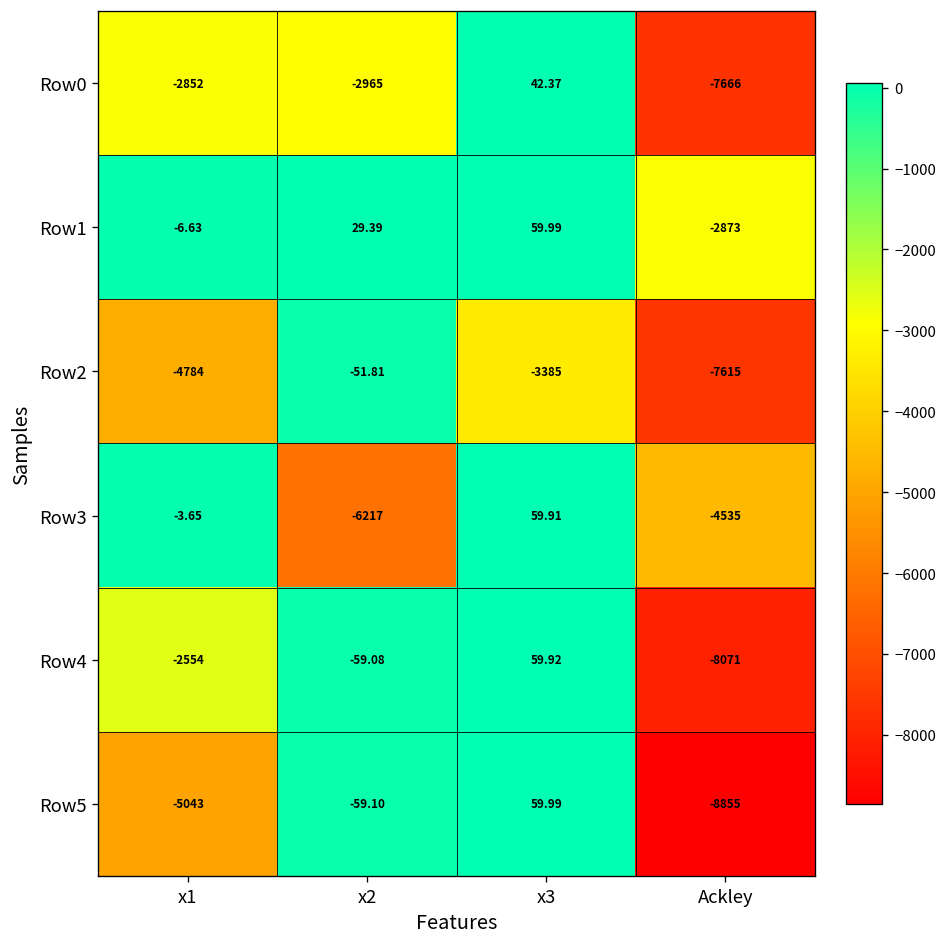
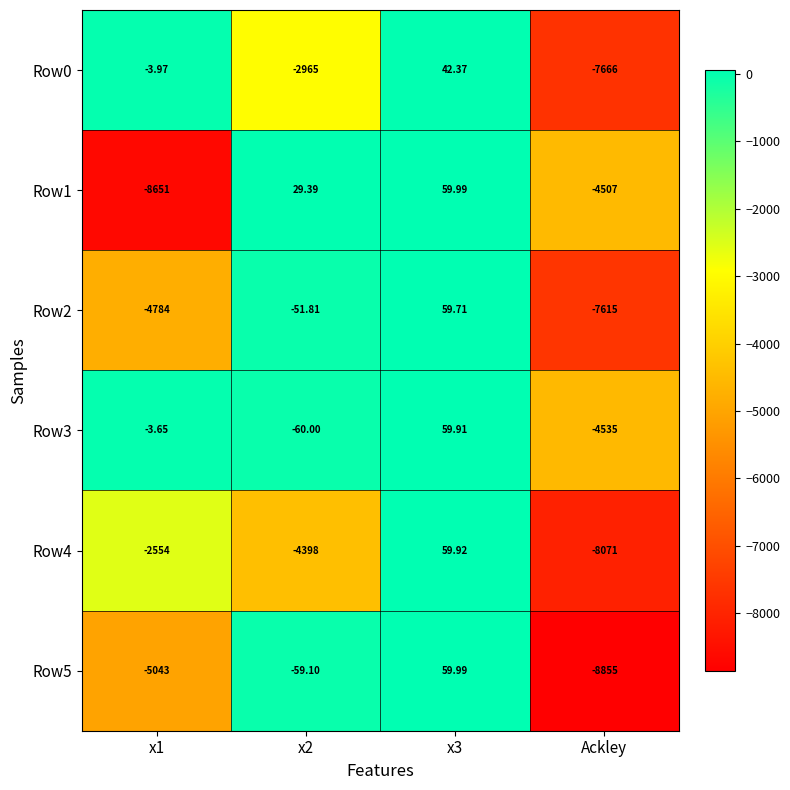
  {
    "Row0": {
-     "x1": -2852,
+     "x1": -3.97,
      "x2": -2965,
      "x3": 42.37,
      "Ackley": -7666
    },
    "Row1": {
-     "x1": -6.63,
+     "x1": -8651,
      "x2": 29.39,
      "x3": 59.99,
-     "Ackley": -2873
+     "Ackley": -4507
    },
    "Row2": {
      "x1": -4784,
      "x2": -51.81,
-     "x3": -3385,
+     "x3": 59.71,
      "Ackley": -7615
    },
    "Row3": {
      "x1": -3.65,
-     "x2": -6217,
+     "x2": -60.00,
      "x3": 59.91,
      "Ackley": -4535
    },
    "Row4": {
      "x1": -2554,
-     "x2": -59.08,
+     "x2": -4398,
      "x3": 59.92,
      "Ackley": -8071
    },
    "Row5": {
      "x1": -5043,
      "x2": -59.10,
      "x3": 59.99,
      "Ackley": -8855
    }
  }
